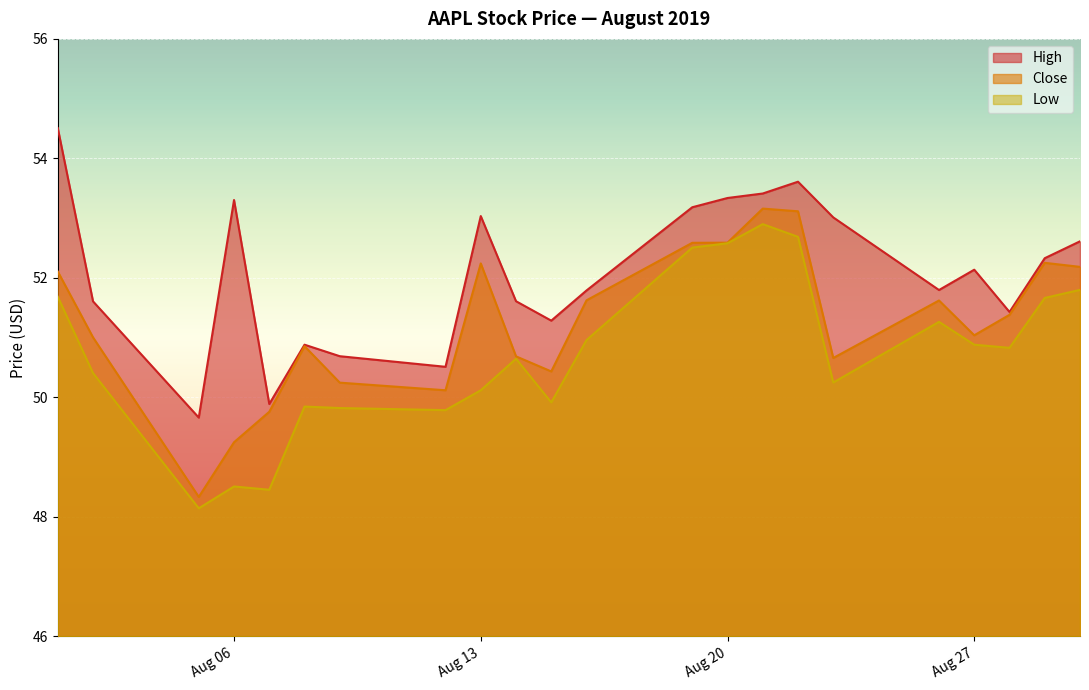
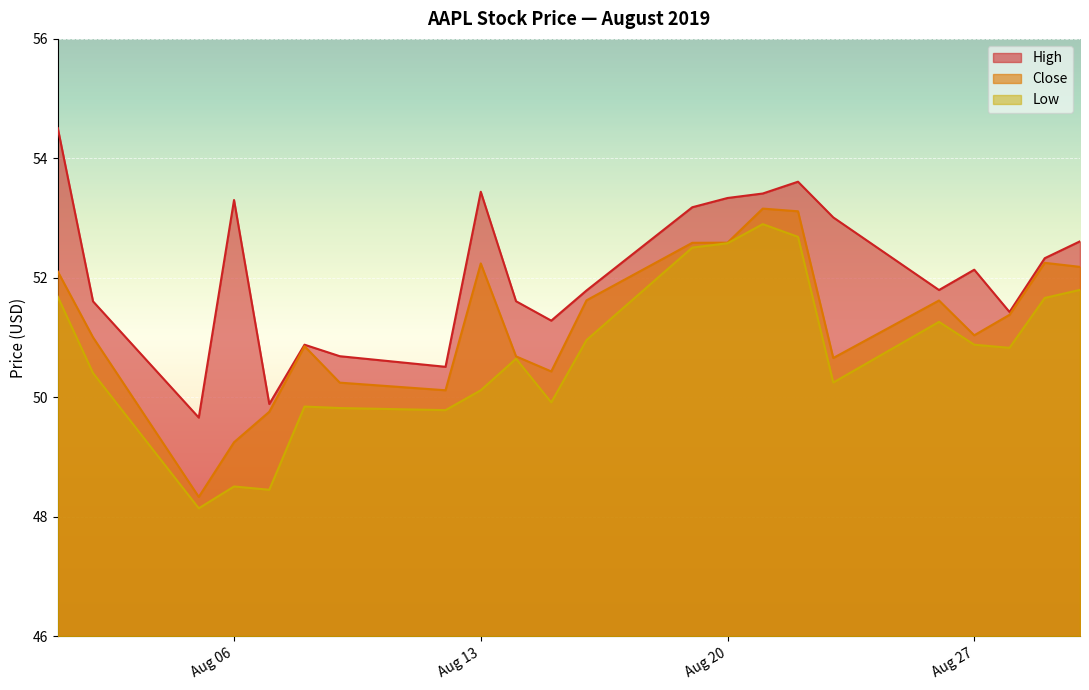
  {
    "High": {
      "Aug 06": 53.3,
-     "Aug 13": 53.0,
+     "Aug 13": 53.4,
      "Aug 20": 53.3,
      "Aug 27": 52.1
    }
  }
